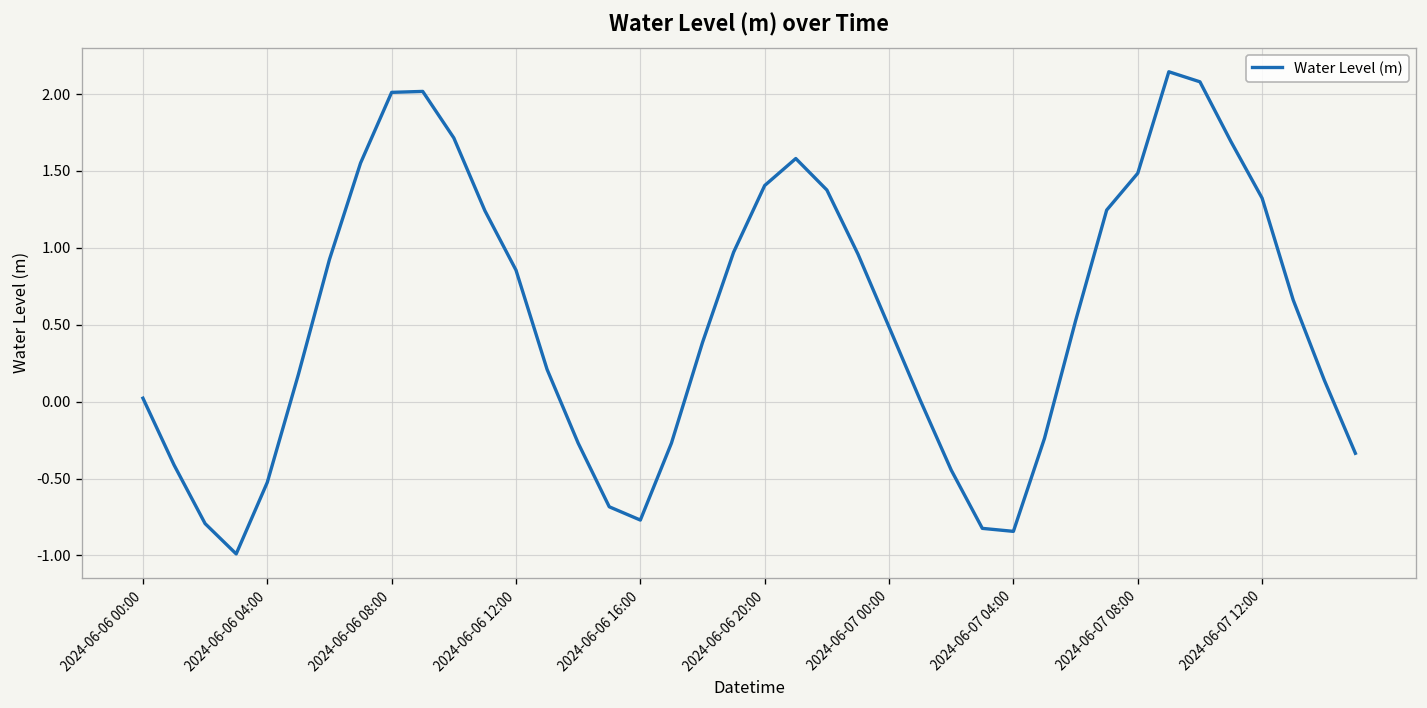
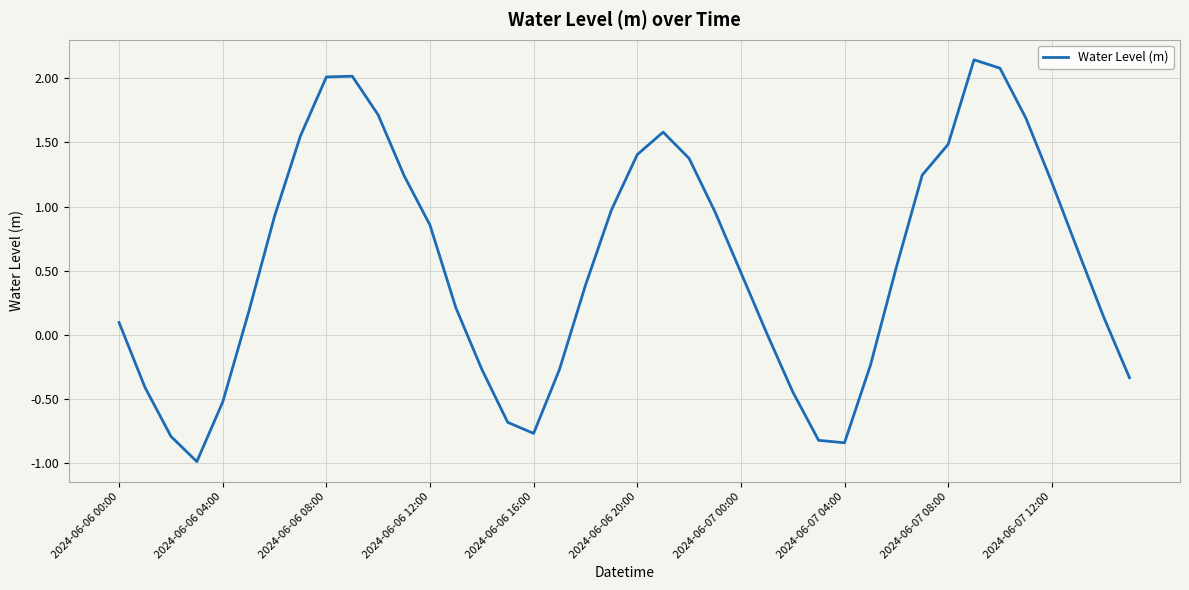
  {
-   "2024-06-06 00:00": 0.02,
+   "2024-06-06 00:00": 0.09,
    "2024-06-06 04:00": -0.52,
    "2024-06-06 08:00": 2.01,
    "2024-06-06 12:00": 0.86,
    "2024-06-06 16:00": -0.77,
    "2024-06-06 20:00": 1.41,
    "2024-06-07 00:00": 0.49,
    "2024-06-07 04:00": -0.84,
    "2024-06-07 08:00": 1.49,
-   "2024-06-07 12:00": 1.32
+   "2024-06-07 12:00": 1.19
  }
